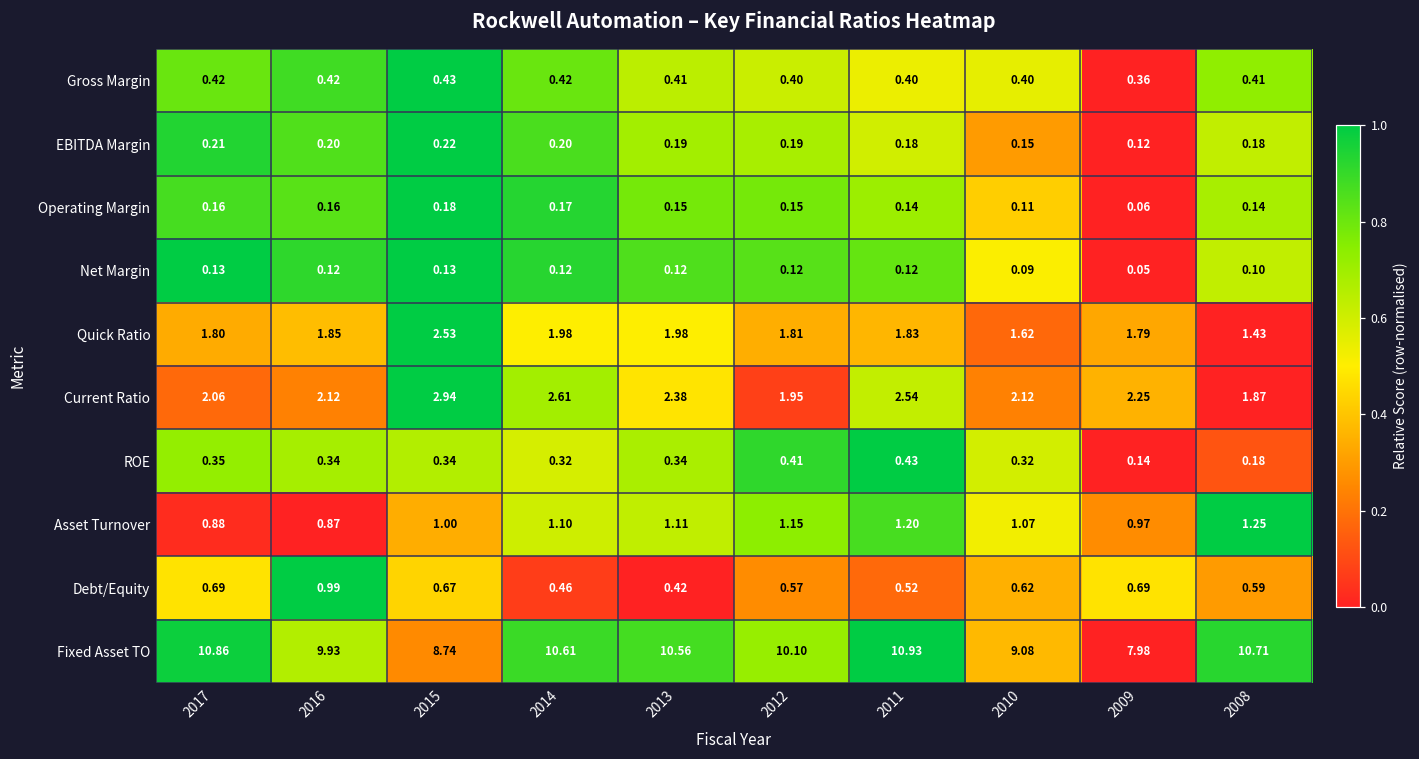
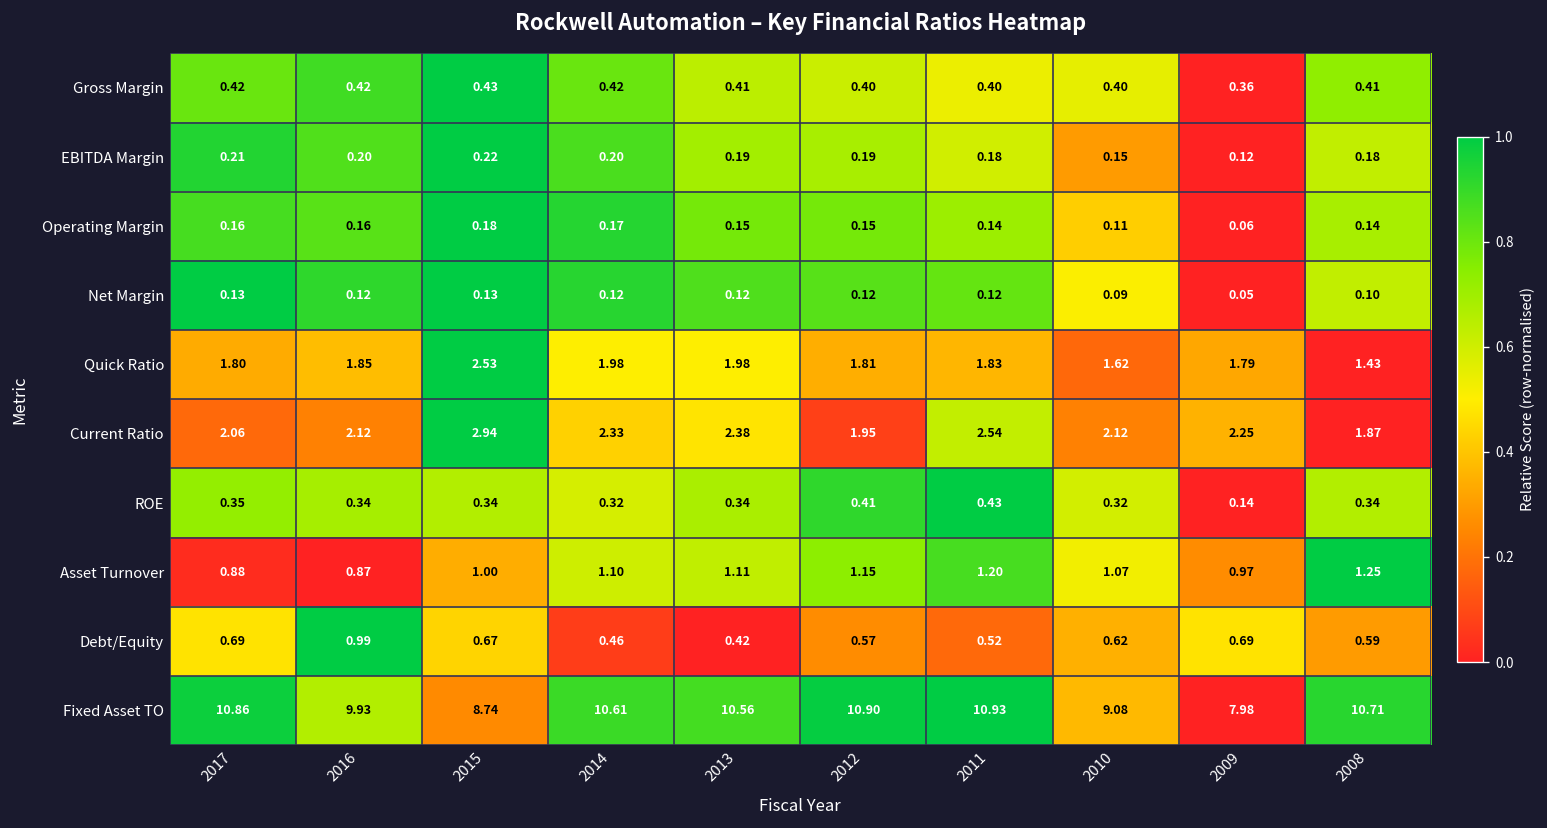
  {
    "Gross Margin": {
      "2017": 0.42,
      "2016": 0.42,
      "2015": 0.43,
      "2014": 0.42,
      "2013": 0.41,
      "2012": 0.40,
      "2011": 0.40,
      "2010": 0.40,
      "2009": 0.36,
      "2008": 0.41
    },
    "EBITDA Margin": {
      "2017": 0.21,
      "2016": 0.20,
      "2015": 0.22,
      "2014": 0.20,
      "2013": 0.19,
      "2012": 0.19,
      "2011": 0.18,
      "2010": 0.15,
      "2009": 0.12,
      "2008": 0.18
    },
    "Operating Margin": {
      "2017": 0.16,
      "2016": 0.16,
      "2015": 0.18,
      "2014": 0.17,
      "2013": 0.15,
      "2012": 0.15,
      "2011": 0.14,
      "2010": 0.11,
      "2009": 0.06,
      "2008": 0.14
    },
    "Net Margin": {
      "2017": 0.13,
      "2016": 0.12,
      "2015": 0.13,
      "2014": 0.12,
      "2013": 0.12,
      "2012": 0.12,
      "2011": 0.12,
      "2010": 0.09,
      "2009": 0.05,
      "2008": 0.10
    },
    "Quick Ratio": {
      "2017": 1.80,
      "2016": 1.85,
      "2015": 2.53,
      "2014": 1.98,
      "2013": 1.98,
      "2012": 1.81,
      "2011": 1.83,
      "2010": 1.62,
      "2009": 1.79,
      "2008": 1.43
    },
    "Current Ratio": {
      "2017": 2.06,
      "2016": 2.12,
      "2015": 2.94,
-     "2014": 2.61,
+     "2014": 2.33,
      "2013": 2.38,
      "2012": 1.95,
      "2011": 2.54,
      "2010": 2.12,
      "2009": 2.25,
      "2008": 1.87
    },
    "ROE": {
      "2017": 0.35,
      "2016": 0.34,
      "2015": 0.34,
      "2014": 0.32,
      "2013": 0.34,
      "2012": 0.41,
      "2011": 0.43,
      "2010": 0.32,
      "2009": 0.14,
-     "2008": 0.18
+     "2008": 0.34
    },
    "Asset Turnover": {
      "2017": 0.88,
      "2016": 0.87,
      "2015": 1.00,
      "2014": 1.10,
      "2013": 1.11,
      "2012": 1.15,
      "2011": 1.20,
      "2010": 1.07,
      "2009": 0.97,
      "2008": 1.25
    },
    "Debt/Equity": {
      "2017": 0.69,
      "2016": 0.99,
      "2015": 0.67,
      "2014": 0.46,
      "2013": 0.42,
      "2012": 0.57,
      "2011": 0.52,
      "2010": 0.62,
      "2009": 0.69,
      "2008": 0.59
    },
    "Fixed Asset TO": {
      "2017": 10.86,
      "2016": 9.93,
      "2015": 8.74,
      "2014": 10.61,
      "2013": 10.56,
-     "2012": 10.10,
+     "2012": 10.90,
      "2011": 10.93,
      "2010": 9.08,
      "2009": 7.98,
      "2008": 10.71
    }
  }
